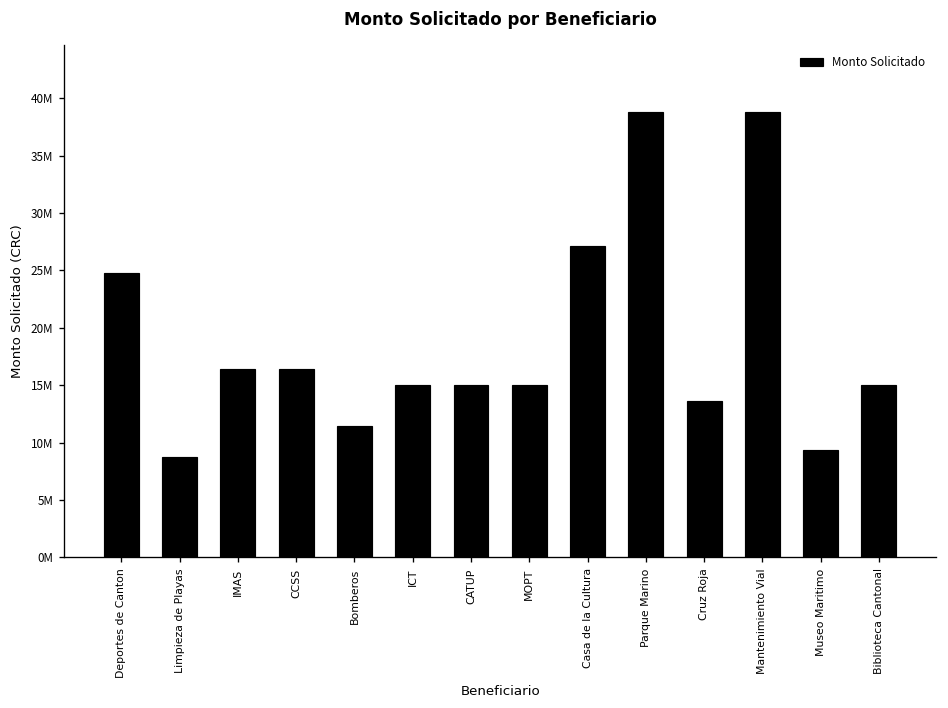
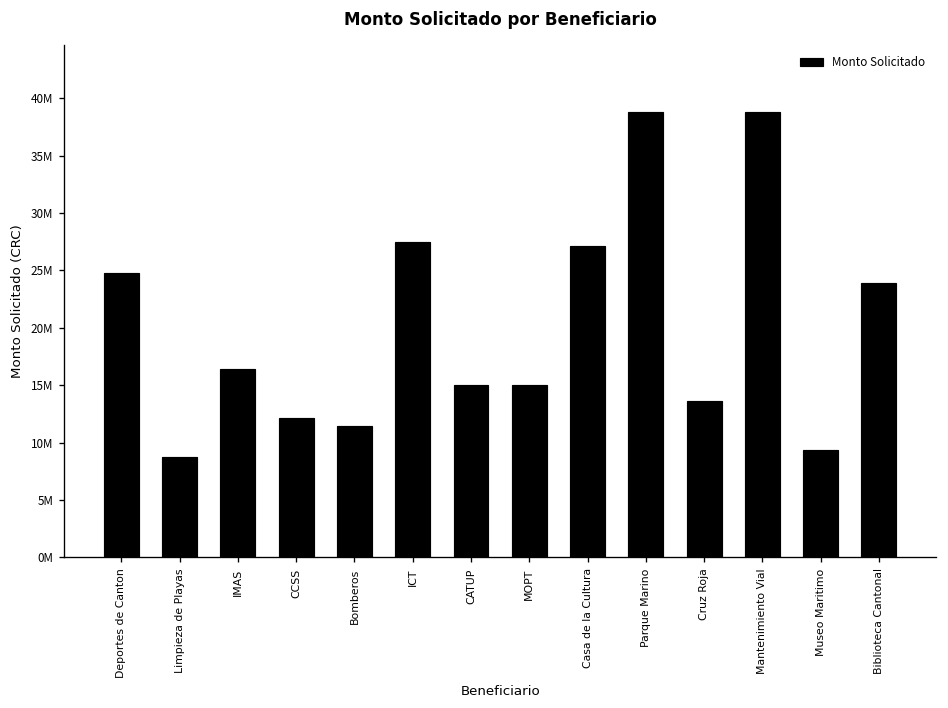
  {
    "Deportes de Canton": 25000000,
    "Limpieza de Playas": 9000000,
    "IMAS": 16000000,
-   "CCSS": 16000000,
+   "CCSS": 12000000,
    "Bomberos": 11000000,
-   "ICT": 15000000,
+   "ICT": 28000000,
    "CATUP": 15000000,
    "MOPT": 15000000,
    "Casa de la Cultura": 27000000,
    "Parque Marino": 39000000,
    "Cruz Roja": 14000000,
    "Mantenimiento Vial": 39000000,
    "Museo Maritimo": 9000000,
-   "Biblioteca Cantonal": 15000000
+   "Biblioteca Cantonal": 24000000
  }
